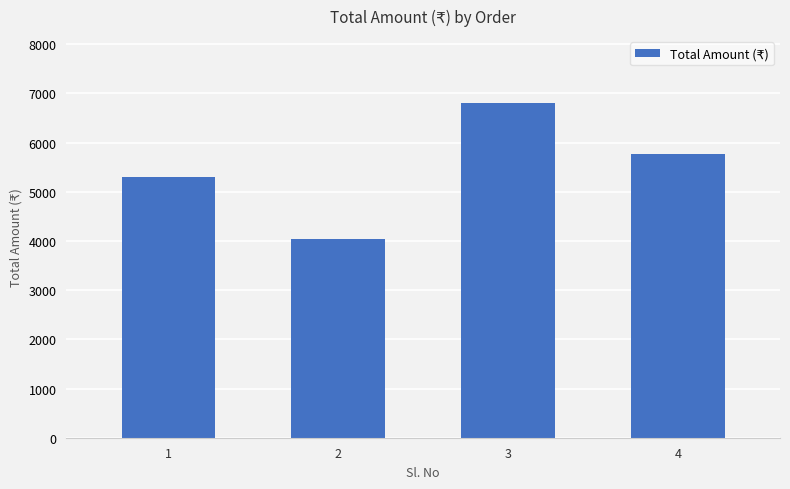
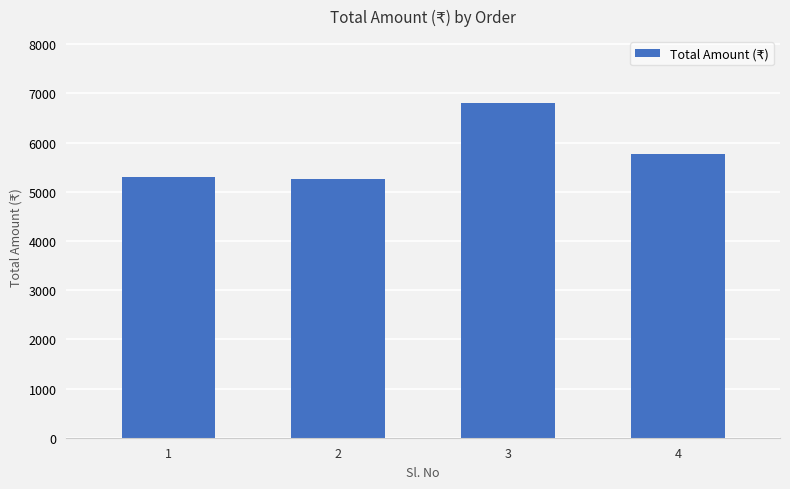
  {
    "1": 5300,
-   "2": 4100,
+   "2": 5300,
    "3": 6800,
    "4": 5800
  }
